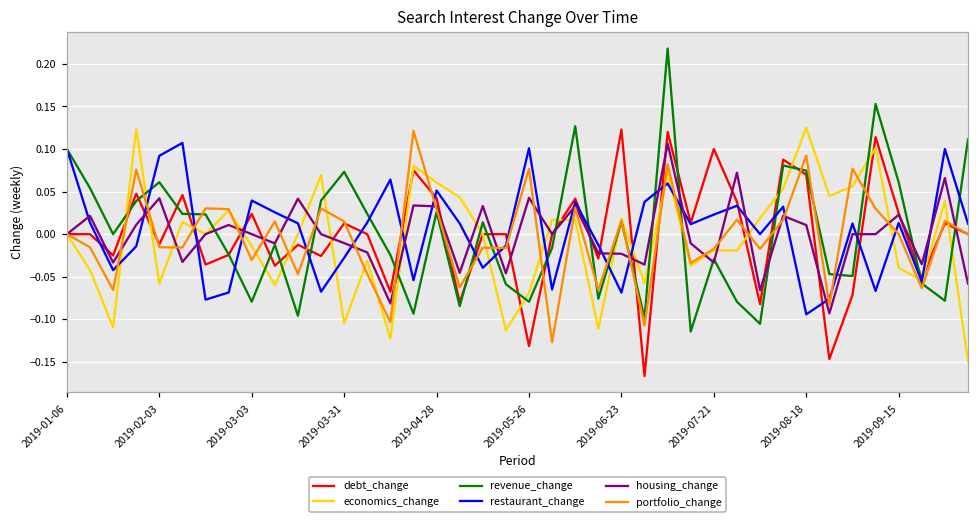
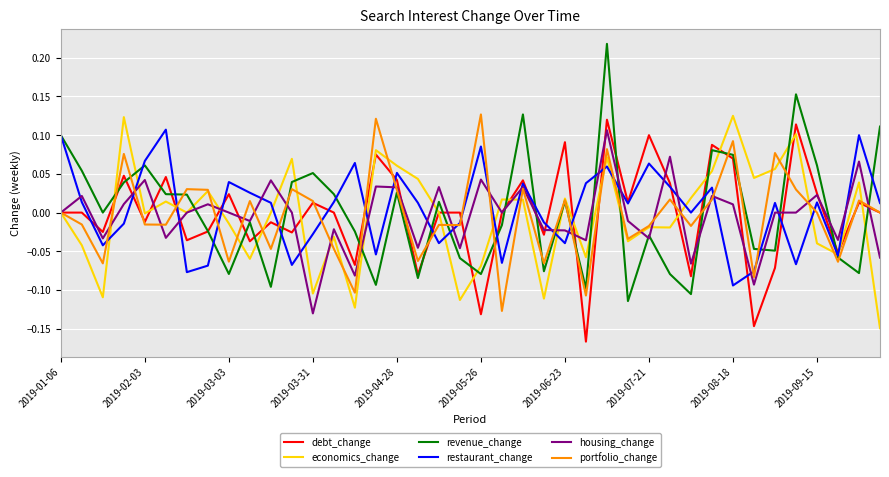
  {
    "debt_change": {
      "2019-02-03": -0.01,
      "2019-03-03": 0.02,
      "2019-04-28": 0.04,
      "2019-05-26": -0.13,
-     "2019-06-23": 0.12,
+     "2019-06-23": 0.09,
      "2019-07-21": 0.10,
      "2019-08-18": 0.07
    },
    "economics_change": {
-     "2019-02-03": -0.06,
+     "2019-02-03": 0.00,
      "2019-03-03": -0.01,
      "2019-03-31": -0.10,
      "2019-04-28": 0.06,
      "2019-05-26": -0.07,
      "2019-08-18": 0.13,
      "2019-09-15": -0.04
    },
    "revenue_change": {
      "2019-02-03": 0.06,
      "2019-03-03": -0.08,
-     "2019-03-31": 0.07,
+     "2019-03-31": 0.05,
      "2019-04-28": 0.03,
      "2019-05-26": -0.08,
      "2019-07-21": -0.03,
      "2019-08-18": 0.07,
      "2019-09-15": 0.06
    },
    "restaurant_change": {
-     "2019-02-03": 0.09,
+     "2019-02-03": 0.07,
      "2019-03-03": 0.04,
      "2019-03-31": -0.03,
      "2019-04-28": 0.05,
-     "2019-05-26": 0.10,
-     "2019-06-23": -0.07,
-     "2019-07-21": 0.02,
+     "2019-05-26": 0.09,
+     "2019-06-23": -0.04,
+     "2019-07-21": 0.06,
      "2019-08-18": -0.09,
      "2019-09-15": 0.01
    },
    "housing_change": {
      "2019-02-03": 0.04,
      "2019-03-03": 0.00,
-     "2019-03-31": -0.01,
+     "2019-03-31": -0.13,
      "2019-05-26": 0.04,
      "2019-06-23": -0.02,
      "2019-07-21": -0.03,
      "2019-08-18": 0.01
    },
    "portfolio_change": {
      "2019-02-03": -0.02,
-     "2019-03-03": -0.03,
-     "2019-05-26": 0.08,
+     "2019-03-03": -0.06,
+     "2019-05-26": 0.13,
      "2019-08-18": 0.09,
      "2019-09-15": 0.00
    }
  }
